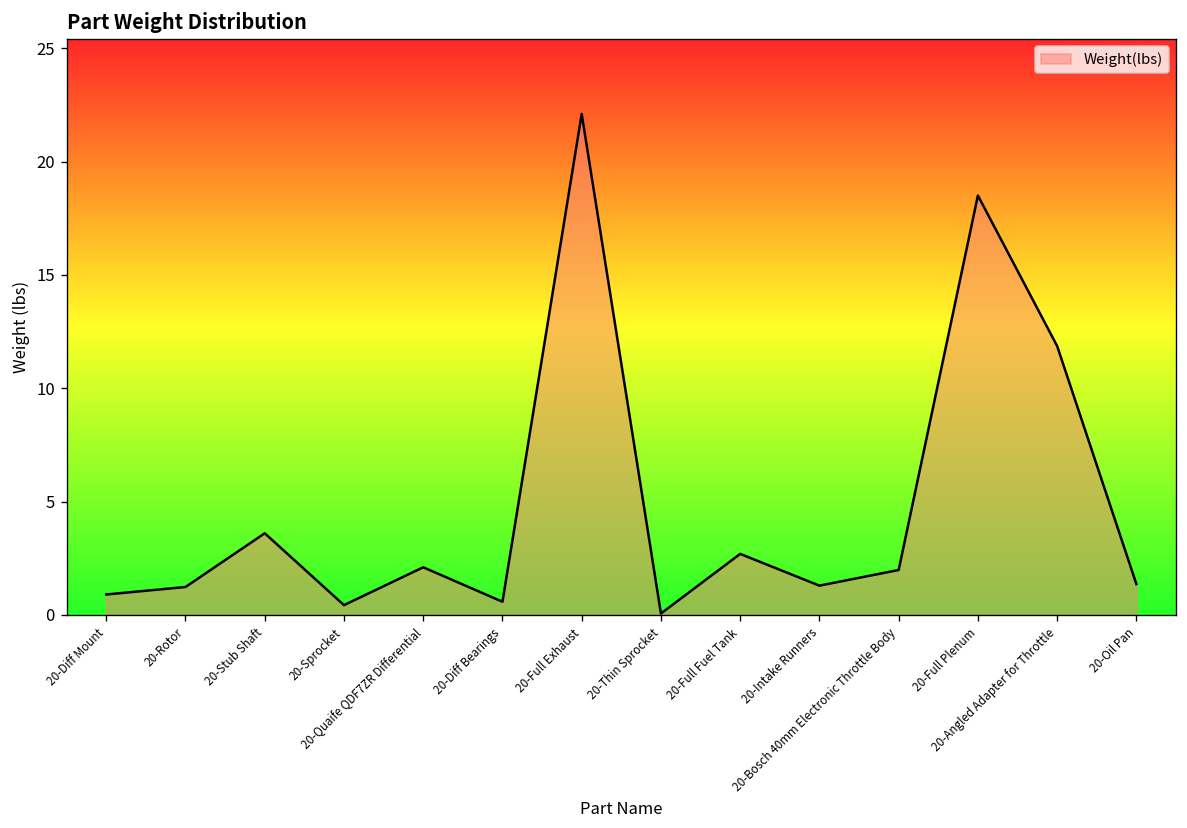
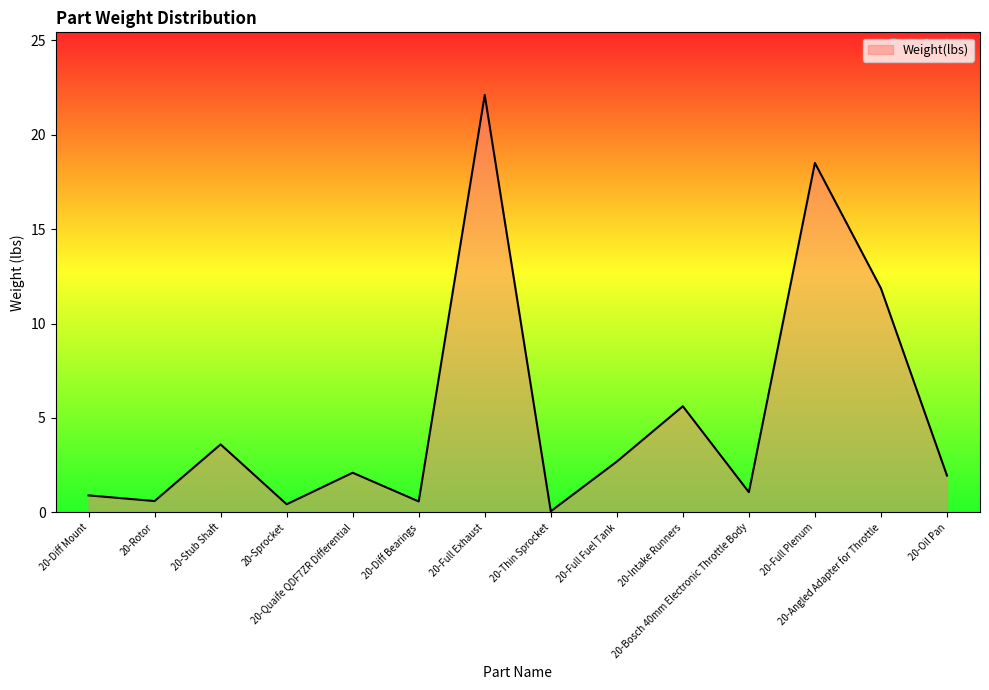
  {
    "20-Diff Mount": 0.9,
-   "20-Rotor": 1.2,
+   "20-Rotor": 0.6,
    "20-Stub Shaft": 3.6,
    "20-Sprocket": 0.4,
    "20-Quaife QDF7ZR Differential": 2.1,
    "20-Diff Bearings": 0.6,
    "20-Full Exhaust": 22.1,
    "20-Thin Sprocket": 0.1,
    "20-Full Fuel Tank": 2.7,
-   "20-Intake Runners": 1.3,
-   "20-Bosch 40mm Electronic Throttle Body": 2.0,
+   "20-Intake Runners": 5.6,
+   "20-Bosch 40mm Electronic Throttle Body": 1.1,
    "20-Full Plenum": 18.5,
    "20-Angled Adapter for Throttle": 11.9,
-   "20-Oil Pan": 1.4
+   "20-Oil Pan": 2.0
  }
